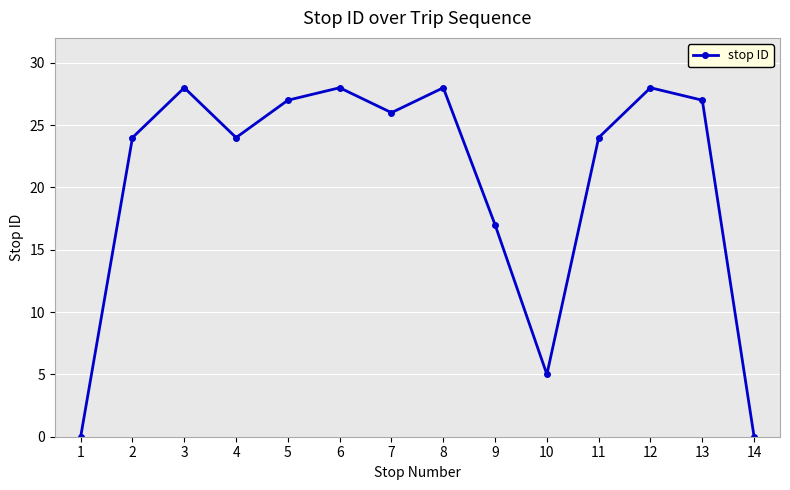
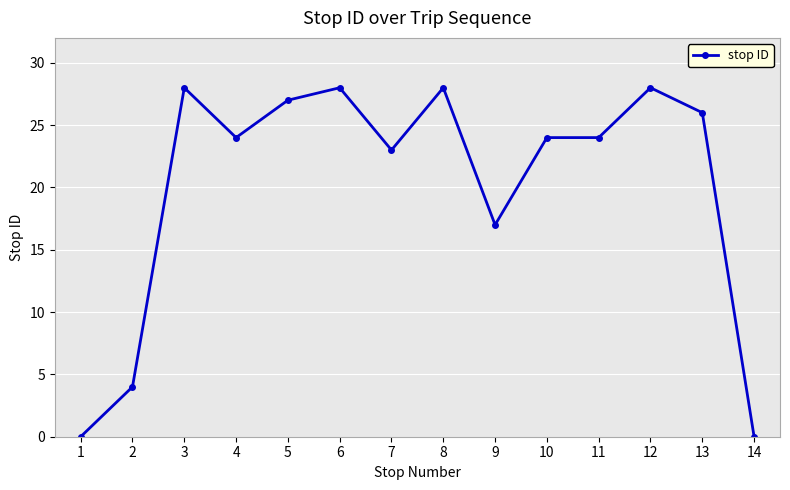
  {
    "1": 0,
-   "2": 24,
+   "2": 4,
    "3": 28,
    "4": 24,
    "5": 27,
    "6": 28,
-   "7": 26,
+   "7": 23,
    "8": 28,
    "9": 17,
-   "10": 5,
+   "10": 24,
    "11": 24,
    "12": 28,
-   "13": 27,
+   "13": 26,
    "14": 0
  }
